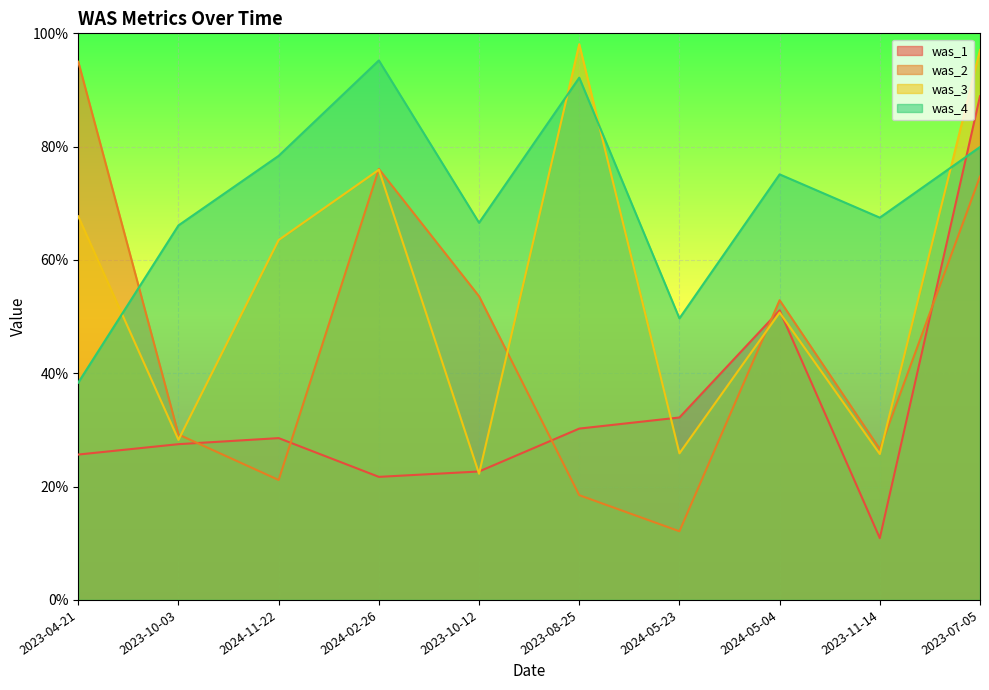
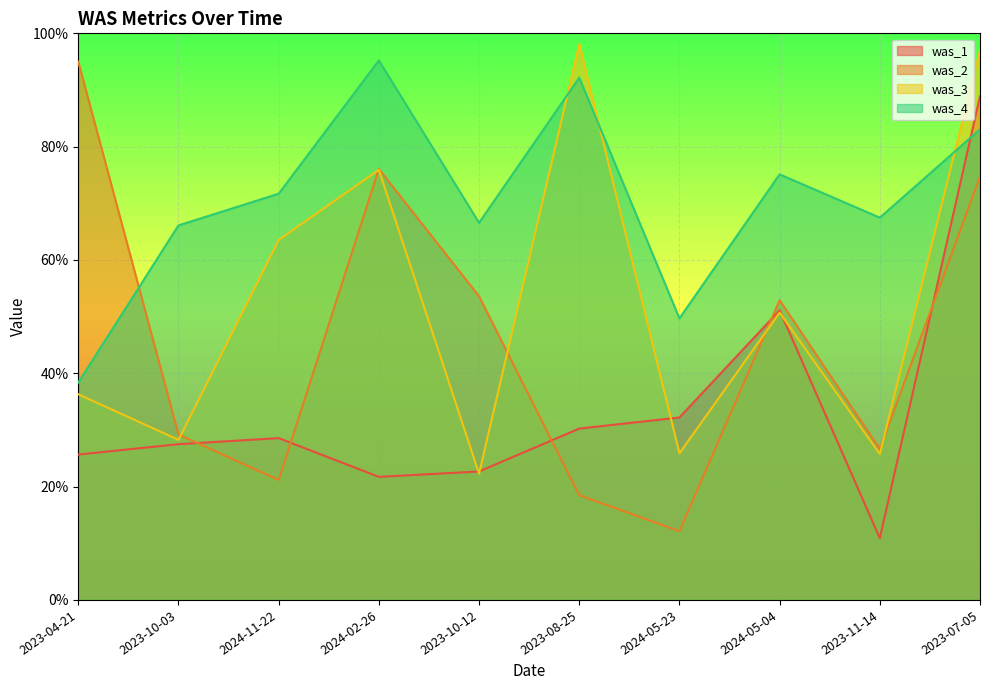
  {
    "was_3": {
-     "2023-04-21": "68%",
+     "2023-04-21": "36%",
      "2023-10-03": "28%",
      "2024-11-22": "64%",
      "2023-08-25": "98%",
      "2024-05-23": "26%",
      "2023-11-14": "26%",
      "2023-07-05": "97%"
    },
    "was_4": {
      "2023-04-21": "38%",
      "2023-10-03": "66%",
-     "2024-11-22": "78%",
+     "2024-11-22": "72%",
      "2024-02-26": "95%",
      "2023-10-12": "67%",
      "2023-08-25": "92%",
      "2024-05-23": "50%",
      "2024-05-04": "75%",
      "2023-11-14": "67%",
-     "2023-07-05": "80%"
+     "2023-07-05": "83%"
    }
  }
